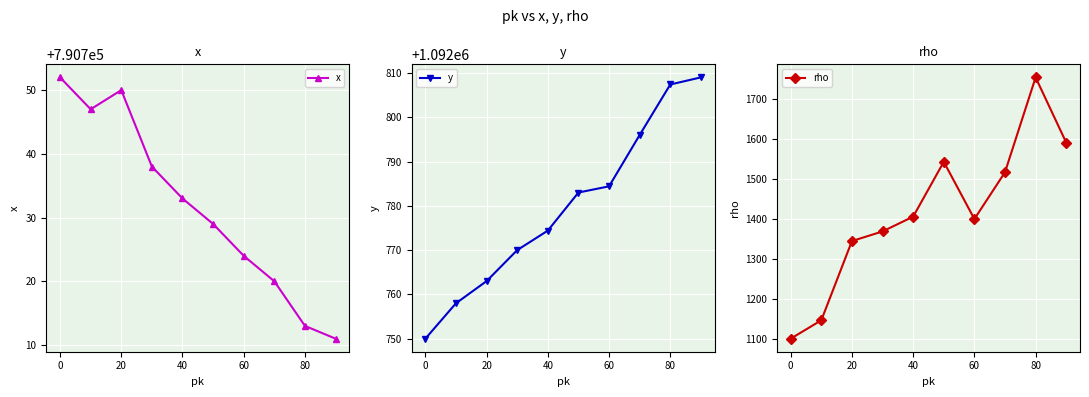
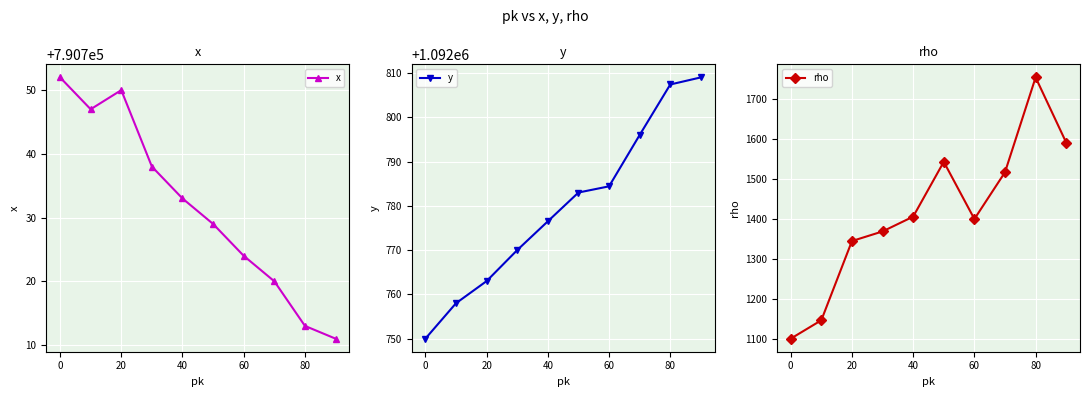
  {
    "x": {
      "0": 790752,
      "20": 790750,
      "40": 790733,
      "60": 790724,
      "80": 790713
    },
    "y": {
      "0": 1092750,
      "20": 1092763,
-     "40": 1092774,
+     "40": 1092777,
      "60": 1092784,
      "80": 1092807
    },
    "rho": {
      "0": 1100,
      "20": 1350,
      "40": 1410,
      "60": 1400,
      "80": 1750
    }
  }
